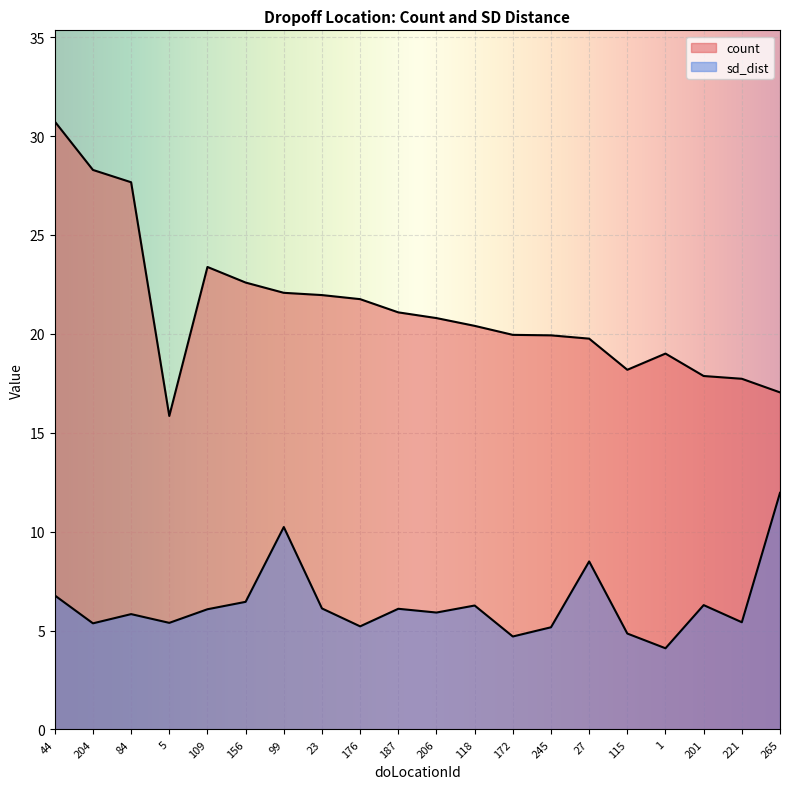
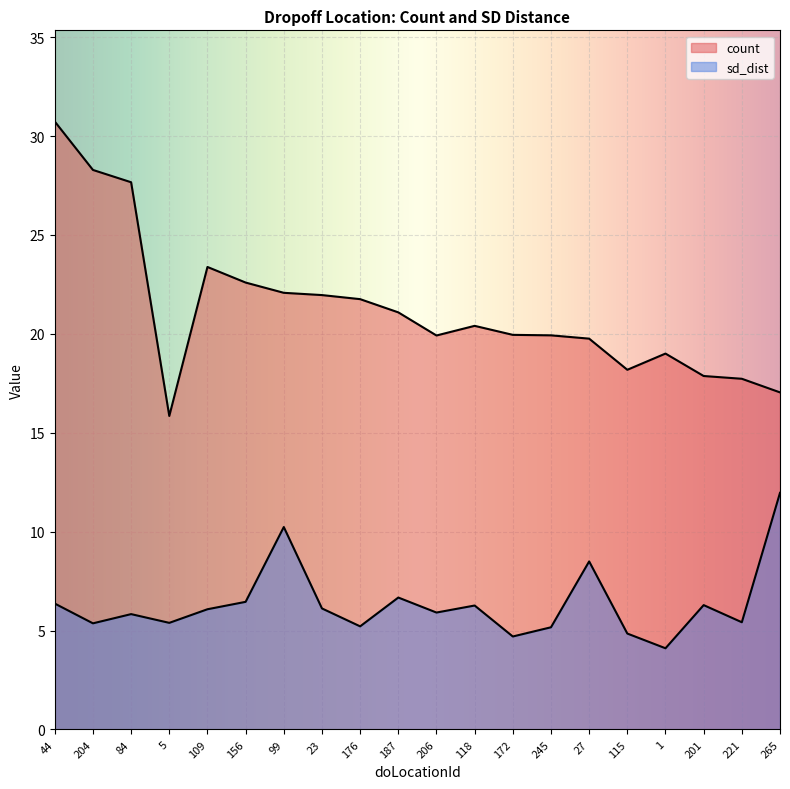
  {
    "count": {
      "44": 30.7,
      "204": 28.3,
      "84": 27.7,
      "5": 15.8,
      "109": 23.4,
      "156": 22.6,
      "99": 22.1,
      "23": 22.0,
      "176": 21.8,
      "187": 21.1,
-     "206": 20.8,
+     "206": 19.9,
      "118": 20.4,
      "172": 19.9,
      "245": 19.9,
      "27": 19.8,
      "115": 18.2,
      "1": 19.0,
      "201": 17.9,
      "221": 17.7,
      "265": 17.0
    },
    "sd_dist": {
-     "44": 6.8,
+     "44": 6.4,
      "204": 5.4,
      "84": 5.8,
      "5": 5.4,
      "109": 6.1,
      "156": 6.5,
      "99": 10.2,
      "23": 6.1,
      "176": 5.2,
-     "187": 6.1,
+     "187": 6.7,
      "206": 5.9,
      "118": 6.3,
      "172": 4.7,
      "245": 5.2,
      "27": 8.5,
      "115": 4.8,
      "1": 4.1,
      "201": 6.3,
      "221": 5.4,
      "265": 12.0
    }
  }
